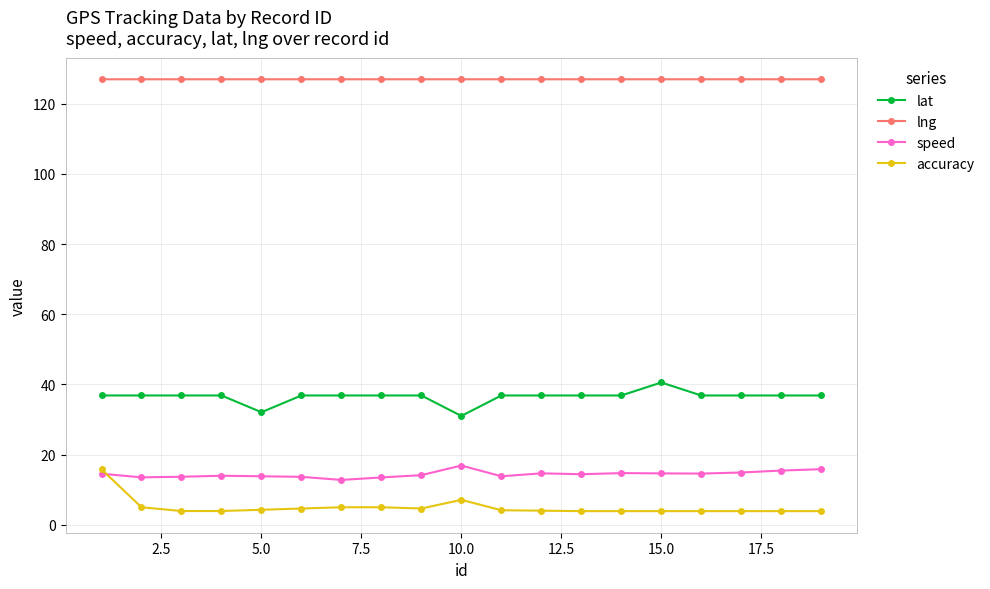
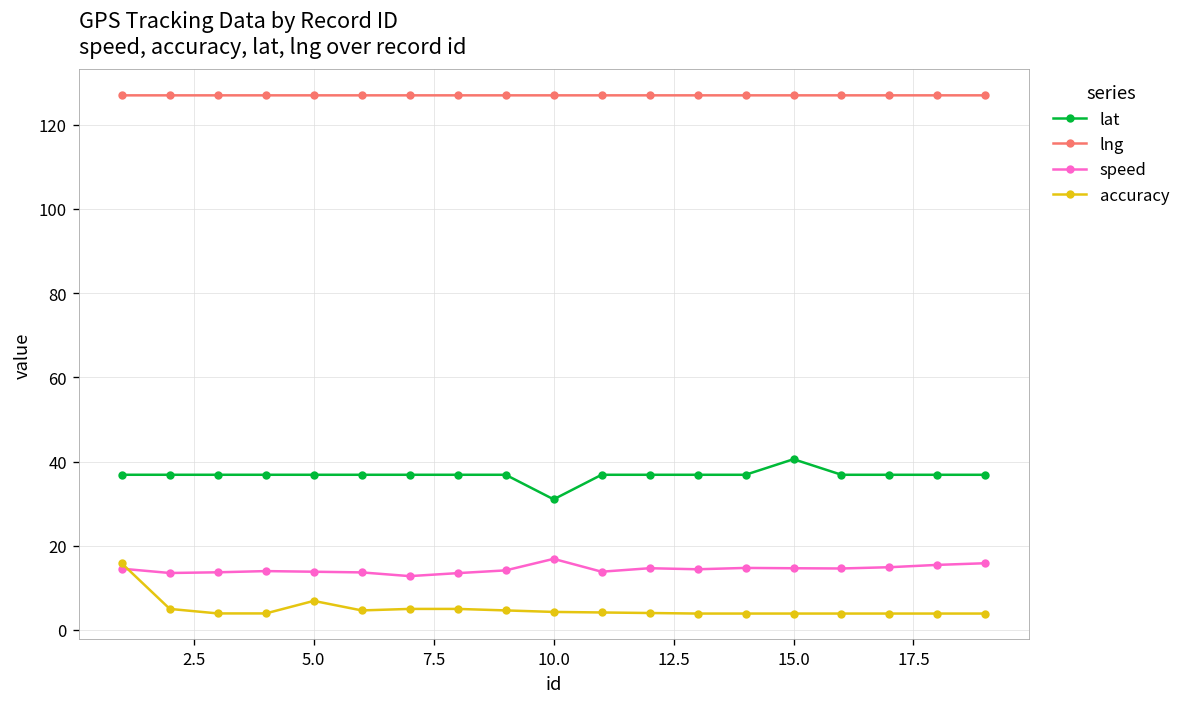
  {
    "lat": {
-     "5.0": 32,
+     "5.0": 37,
      "10.0": 31,
      "15.0": 41
    },
    "lng": {
      "5.0": 127,
      "10.0": 127,
      "15.0": 127
    },
    "speed": {
      "5.0": 14,
      "10.0": 17,
      "15.0": 15
    },
    "accuracy": {
-     "5.0": 4,
-     "10.0": 7,
+     "5.0": 7,
+     "10.0": 4,
      "15.0": 4
    }
  }
